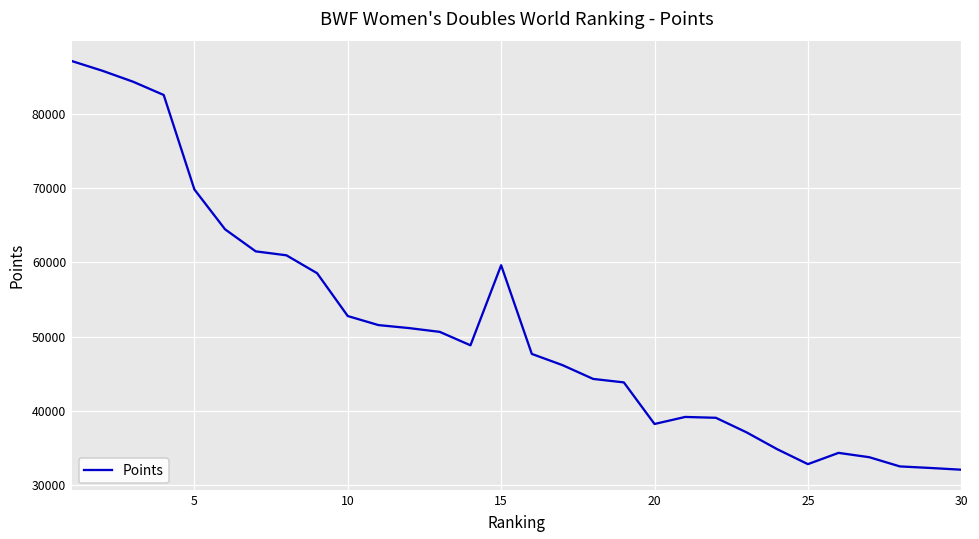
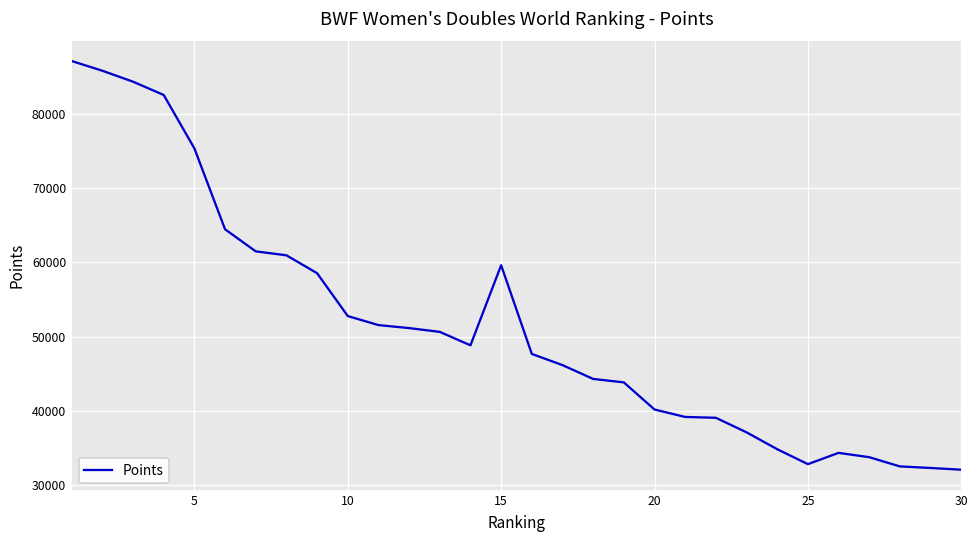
  {
-   "5": 70000,
+   "5": 75000,
    "10": 53000,
    "15": 60000,
-   "20": 38000,
+   "20": 40000,
    "25": 33000,
    "30": 32000
  }
